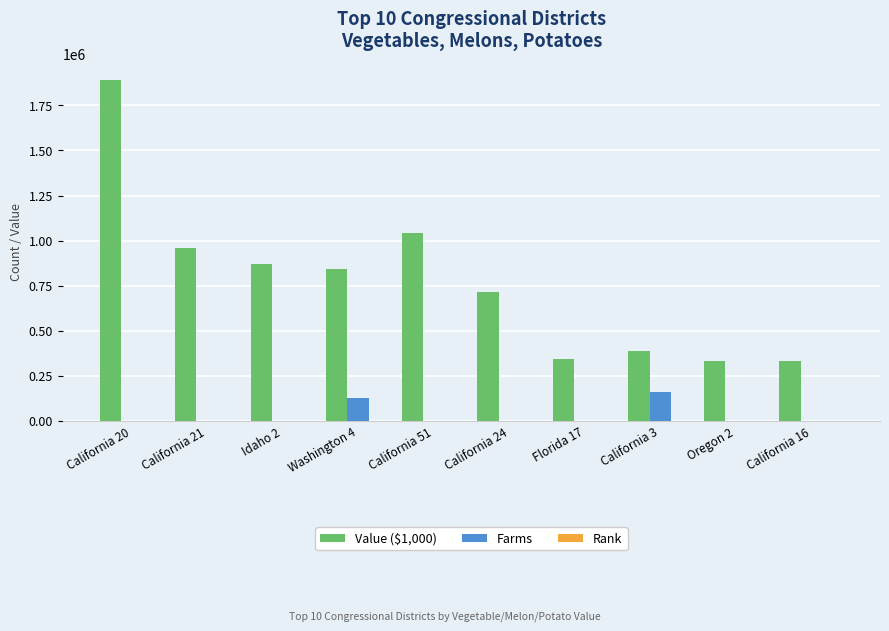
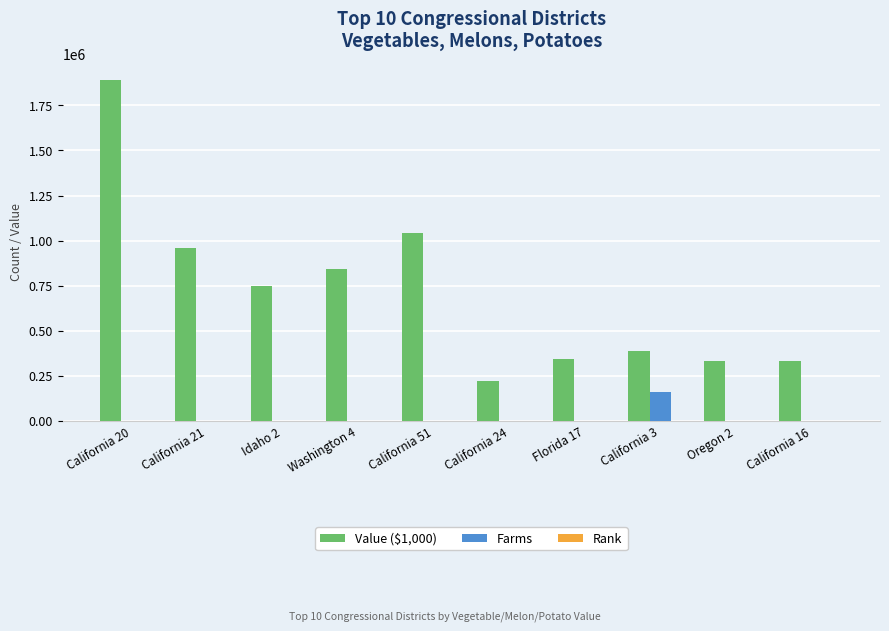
  {
    "Value ($1,000)": {
      "California 20": 1890000,
      "California 21": 960000,
-     "Idaho 2": 870000,
+     "Idaho 2": 750000,
      "Washington 4": 840000,
      "California 51": 1040000,
-     "California 24": 710000,
+     "California 24": 220000,
      "Florida 17": 340000,
      "California 3": 390000,
      "Oregon 2": 330000,
      "California 16": 330000
    },
    "Farms": {
-     "Washington 4": 130000,
+     "Washington 4": 0,
      "California 3": 160000
    }
  }
